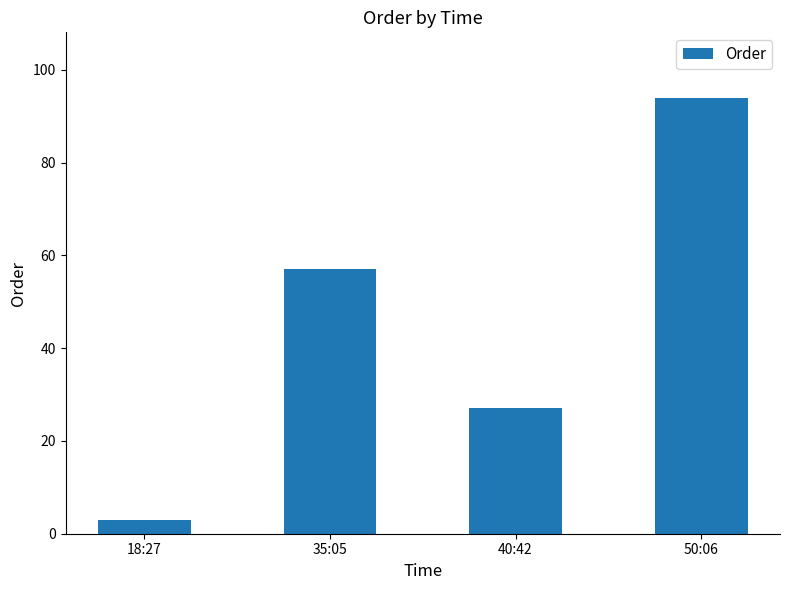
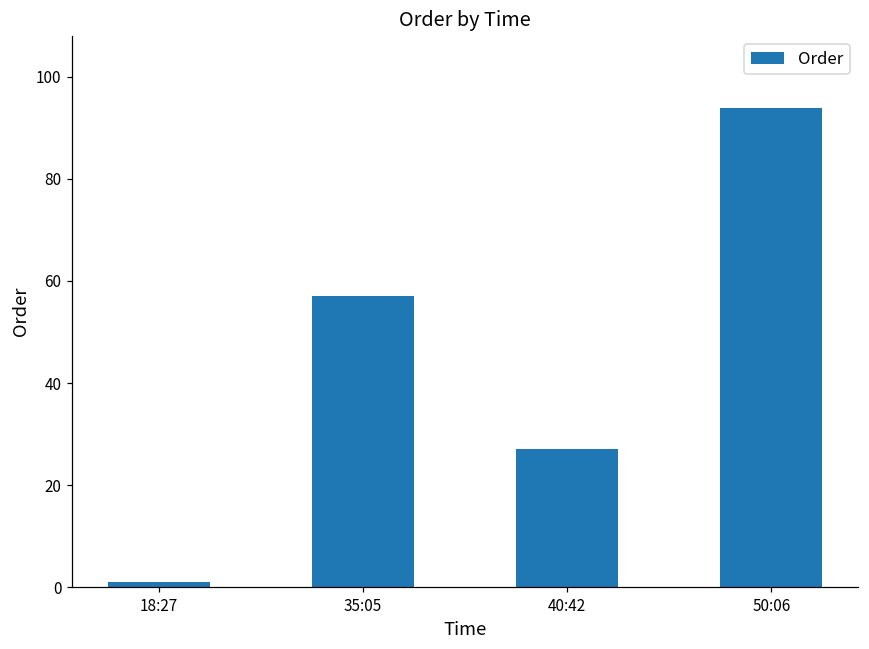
  {
-   "18:27": 3,
+   "18:27": 1,
    "35:05": 57,
    "40:42": 27,
    "50:06": 94
  }
